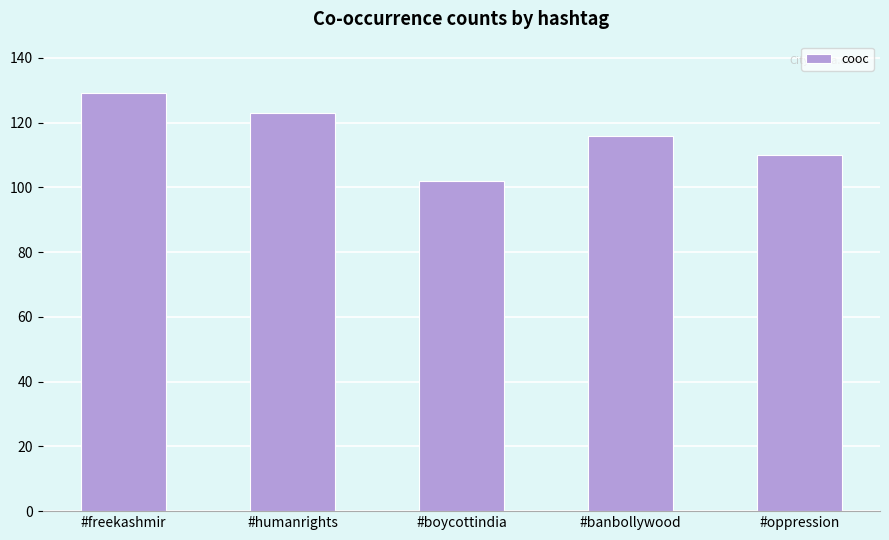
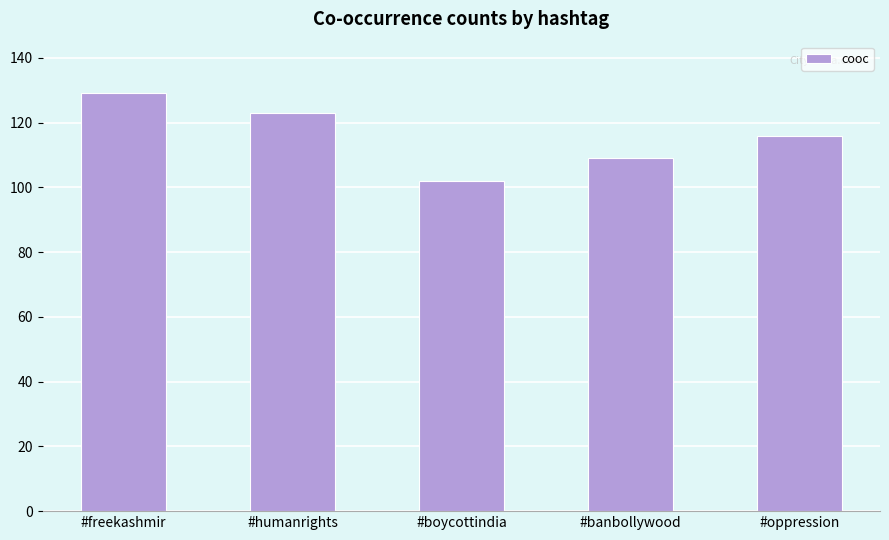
  {
    "#freekashmir": 129,
    "#humanrights": 123,
    "#boycottindia": 102,
-   "#banbollywood": 116,
-   "#oppression": 110
+   "#banbollywood": 109,
+   "#oppression": 116
  }
